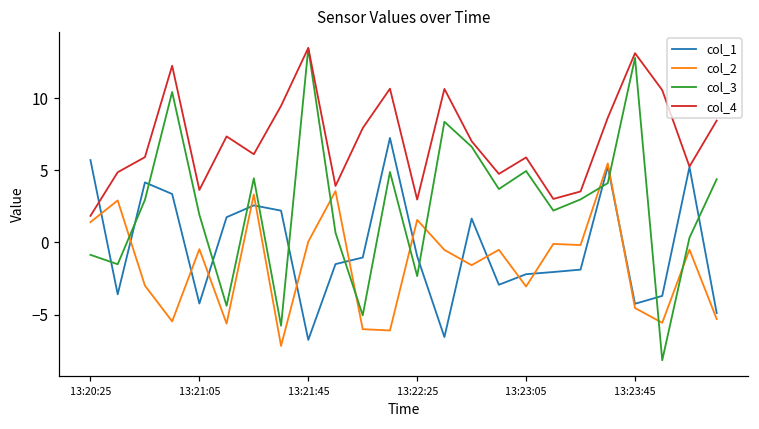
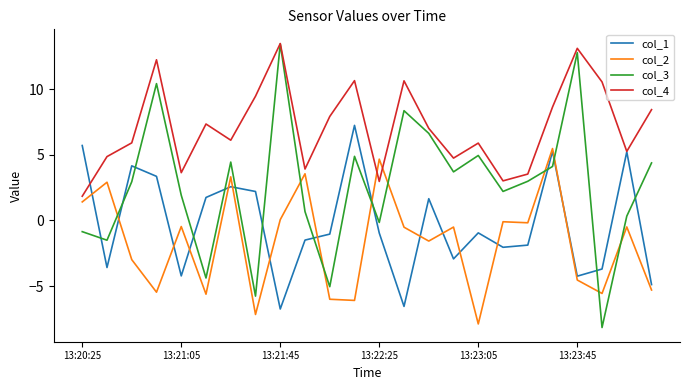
  {
    "col_1": {
      "13:20:25": 5.7,
      "13:21:05": -4.2,
      "13:21:45": -6.7,
      "13:22:25": -1.0,
-     "13:23:05": -2.2,
+     "13:23:05": -1.0,
      "13:23:45": -4.2
    },
    "col_2": {
      "13:20:25": 1.4,
      "13:21:05": -0.5,
      "13:21:45": 0.1,
-     "13:22:25": 1.6,
-     "13:23:05": -3.1,
+     "13:22:25": 4.7,
+     "13:23:05": -7.9,
      "13:23:45": -4.5
    },
    "col_3": {
      "13:20:25": -0.9,
      "13:21:05": 1.9,
-     "13:22:25": -2.3,
+     "13:22:25": -0.2,
      "13:23:05": 4.9,
      "13:23:45": 12.8
    },
    "col_4": {
      "13:20:25": 1.8,
      "13:21:05": 3.6,
      "13:22:25": 3.0,
      "13:23:05": 5.9,
      "13:23:45": 13.1
    }
  }
